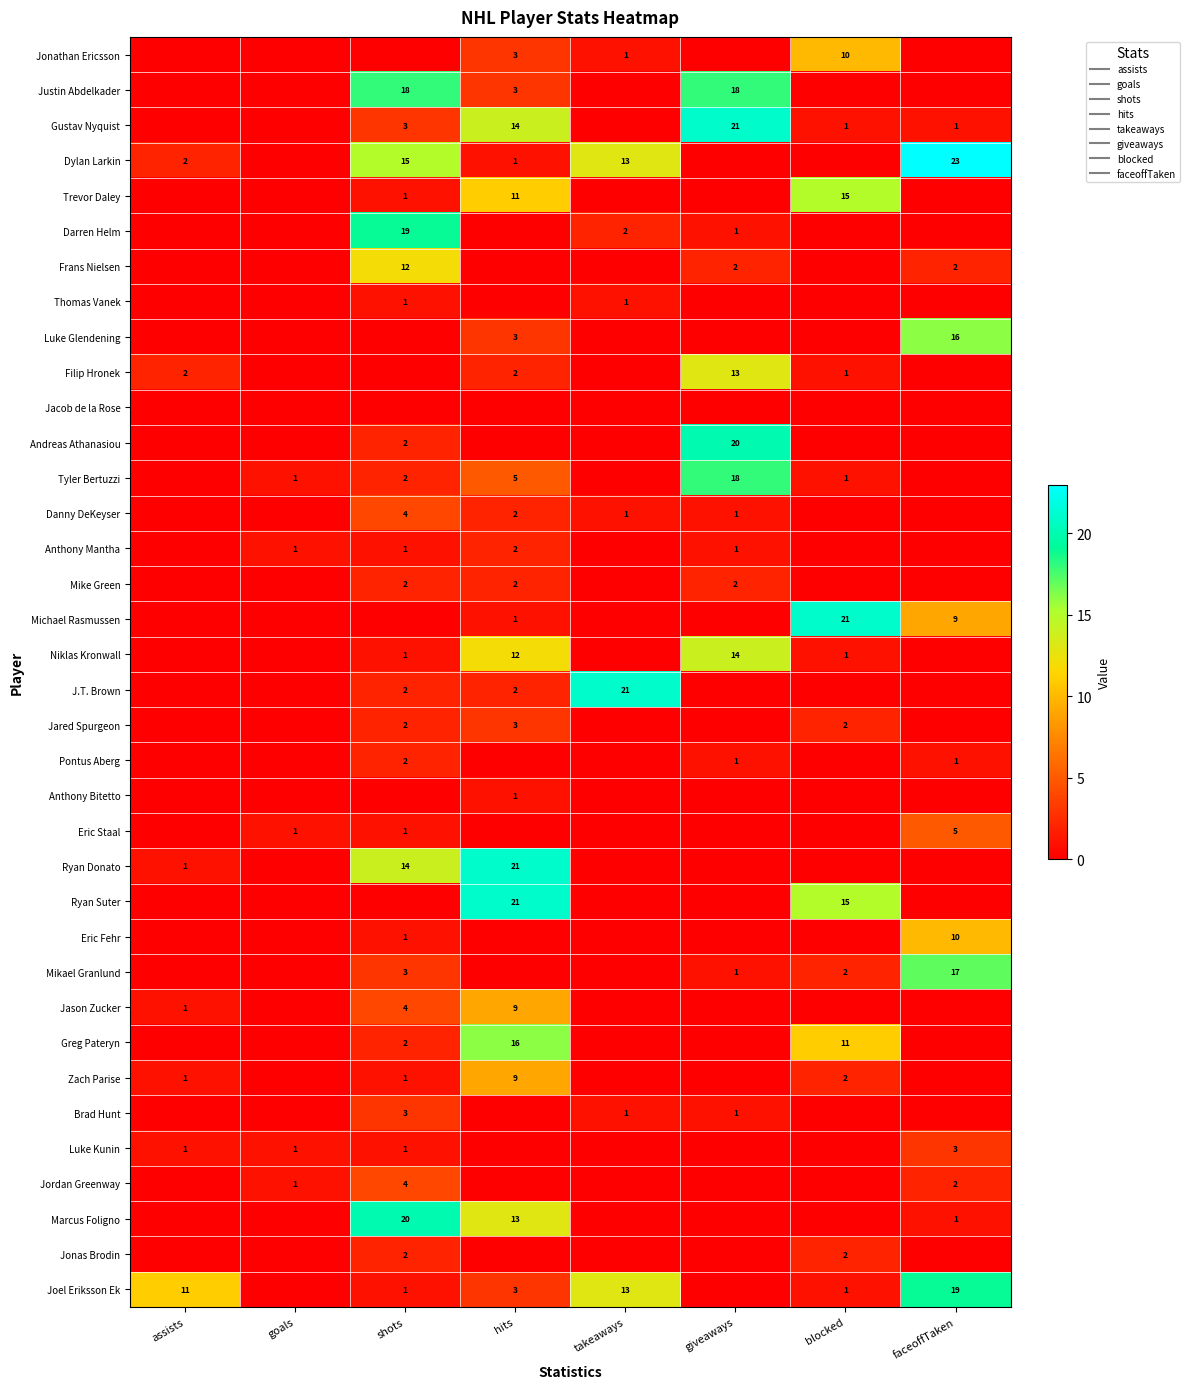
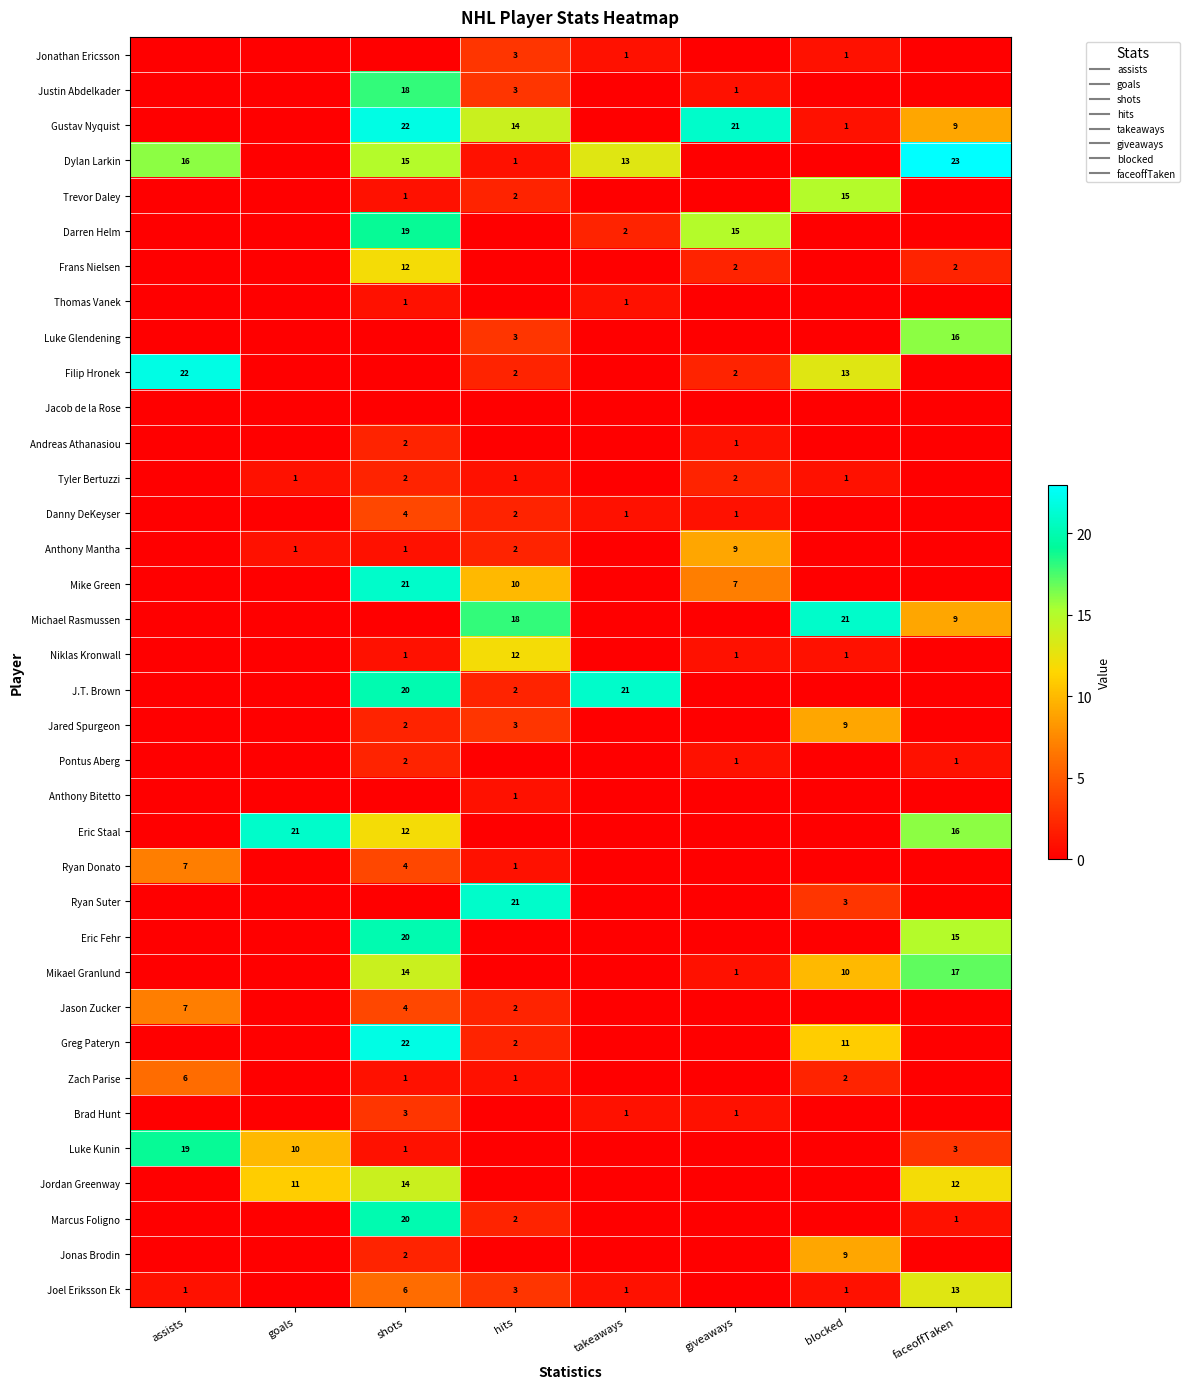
  {
    "Jonathan Ericsson": {
      "hits": 3,
      "takeaways": 1,
-     "blocked": 10
+     "blocked": 1
    },
    "Justin Abdelkader": {
      "shots": 18,
      "hits": 3,
-     "giveaways": 18
+     "giveaways": 1
    },
    "Gustav Nyquist": {
-     "shots": 3,
+     "shots": 22,
      "hits": 14,
      "giveaways": 21,
      "blocked": 1,
-     "faceoffTaken": 1
+     "faceoffTaken": 9
    },
    "Dylan Larkin": {
-     "assists": 2,
+     "assists": 16,
      "shots": 15,
      "hits": 1,
      "takeaways": 13,
      "faceoffTaken": 23
    },
    "Trevor Daley": {
      "shots": 1,
-     "hits": 11,
+     "hits": 2,
      "blocked": 15
    },
    "Darren Helm": {
      "shots": 19,
      "takeaways": 2,
-     "giveaways": 1
+     "giveaways": 15
    },
    "Frans Nielsen": {
      "shots": 12,
      "giveaways": 2,
      "faceoffTaken": 2
    },
    "Thomas Vanek": {
      "shots": 1,
      "takeaways": 1
    },
    "Luke Glendening": {
      "hits": 3,
      "faceoffTaken": 16
    },
    "Filip Hronek": {
-     "assists": 2,
+     "assists": 22,
      "hits": 2,
-     "giveaways": 13,
-     "blocked": 1
+     "giveaways": 2,
+     "blocked": 13
    },
    "Andreas Athanasiou": {
      "shots": 2,
-     "giveaways": 20
+     "giveaways": 1
    },
    "Tyler Bertuzzi": {
      "goals": 1,
      "shots": 2,
-     "hits": 5,
-     "giveaways": 18,
+     "hits": 1,
+     "giveaways": 2,
      "blocked": 1
    },
    "Danny DeKeyser": {
      "shots": 4,
      "hits": 2,
      "takeaways": 1,
      "giveaways": 1
    },
    "Anthony Mantha": {
      "goals": 1,
      "shots": 1,
      "hits": 2,
-     "giveaways": 1
+     "giveaways": 9
    },
    "Mike Green": {
-     "shots": 2,
-     "hits": 2,
-     "giveaways": 2
+     "shots": 21,
+     "hits": 10,
+     "giveaways": 7
    },
    "Michael Rasmussen": {
-     "hits": 1,
+     "hits": 18,
      "blocked": 21,
      "faceoffTaken": 9
    },
    "Niklas Kronwall": {
      "shots": 1,
      "hits": 12,
-     "giveaways": 14,
+     "giveaways": 1,
      "blocked": 1
    },
    "J.T. Brown": {
-     "shots": 2,
+     "shots": 20,
      "hits": 2,
      "takeaways": 21
    },
    "Jared Spurgeon": {
      "shots": 2,
      "hits": 3,
-     "blocked": 2
+     "blocked": 9
    },
    "Pontus Aberg": {
      "shots": 2,
      "giveaways": 1,
      "faceoffTaken": 1
    },
    "Anthony Bitetto": {
      "hits": 1
    },
    "Eric Staal": {
-     "goals": 1,
-     "shots": 1,
-     "faceoffTaken": 5
+     "goals": 21,
+     "shots": 12,
+     "faceoffTaken": 16
    },
    "Ryan Donato": {
-     "assists": 1,
-     "shots": 14,
-     "hits": 21
+     "assists": 7,
+     "shots": 4,
+     "hits": 1
    },
    "Ryan Suter": {
      "hits": 21,
-     "blocked": 15
+     "blocked": 3
    },
    "Eric Fehr": {
-     "shots": 1,
-     "faceoffTaken": 10
+     "shots": 20,
+     "faceoffTaken": 15
    },
    "Mikael Granlund": {
-     "shots": 3,
+     "shots": 14,
      "giveaways": 1,
-     "blocked": 2,
+     "blocked": 10,
      "faceoffTaken": 17
    },
    "Jason Zucker": {
-     "assists": 1,
+     "assists": 7,
      "shots": 4,
-     "hits": 9
+     "hits": 2
    },
    "Greg Pateryn": {
-     "shots": 2,
-     "hits": 16,
+     "shots": 22,
+     "hits": 2,
      "blocked": 11
    },
    "Zach Parise": {
-     "assists": 1,
+     "assists": 6,
      "shots": 1,
-     "hits": 9,
+     "hits": 1,
      "blocked": 2
    },
    "Brad Hunt": {
      "shots": 3,
      "takeaways": 1,
      "giveaways": 1
    },
    "Luke Kunin": {
-     "assists": 1,
-     "goals": 1,
+     "assists": 19,
+     "goals": 10,
      "shots": 1,
      "faceoffTaken": 3
    },
    "Jordan Greenway": {
-     "goals": 1,
-     "shots": 4,
-     "faceoffTaken": 2
+     "goals": 11,
+     "shots": 14,
+     "faceoffTaken": 12
    },
    "Marcus Foligno": {
      "shots": 20,
-     "hits": 13,
+     "hits": 2,
      "faceoffTaken": 1
    },
    "Jonas Brodin": {
      "shots": 2,
-     "blocked": 2
+     "blocked": 9
    },
    "Joel Eriksson Ek": {
-     "assists": 11,
-     "shots": 1,
+     "assists": 1,
+     "shots": 6,
      "hits": 3,
-     "takeaways": 13,
+     "takeaways": 1,
      "blocked": 1,
-     "faceoffTaken": 19
+     "faceoffTaken": 13
    }
  }
